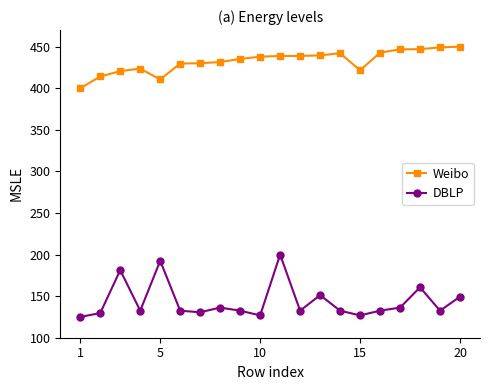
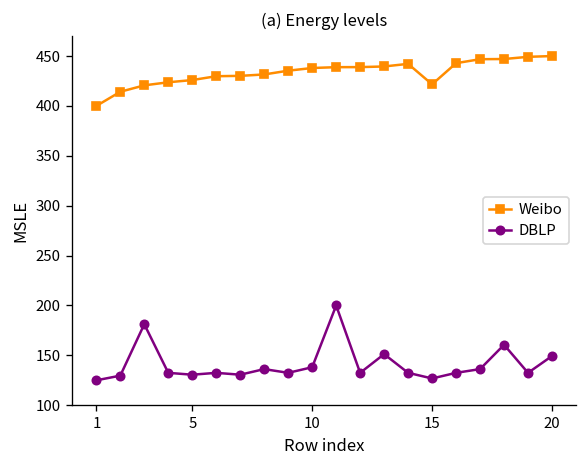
  {
    "Weibo": {
      "1": 400,
-     "5": 410,
+     "5": 430,
      "10": 440,
      "15": 420,
      "20": 450
    },
    "DBLP": {
      "1": 130,
-     "5": 190,
-     "10": 130,
+     "5": 130,
+     "10": 140,
      "15": 130,
      "20": 150
    }
  }
